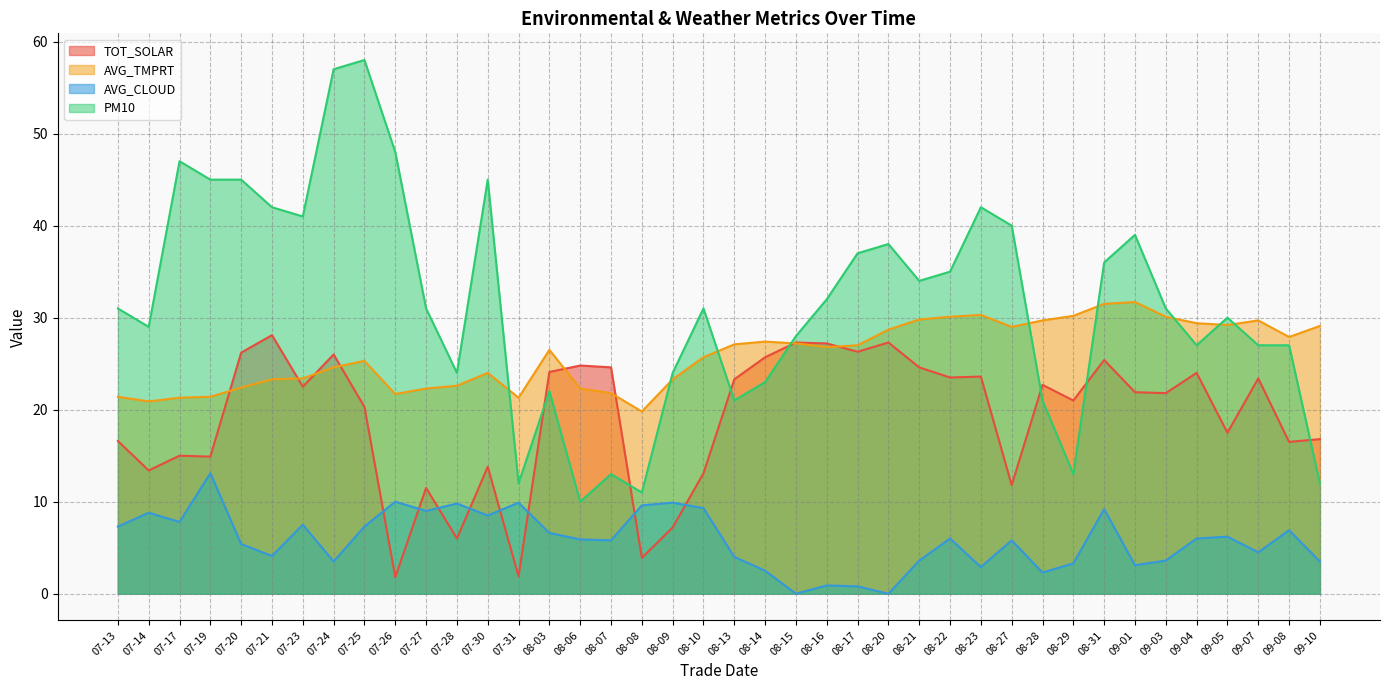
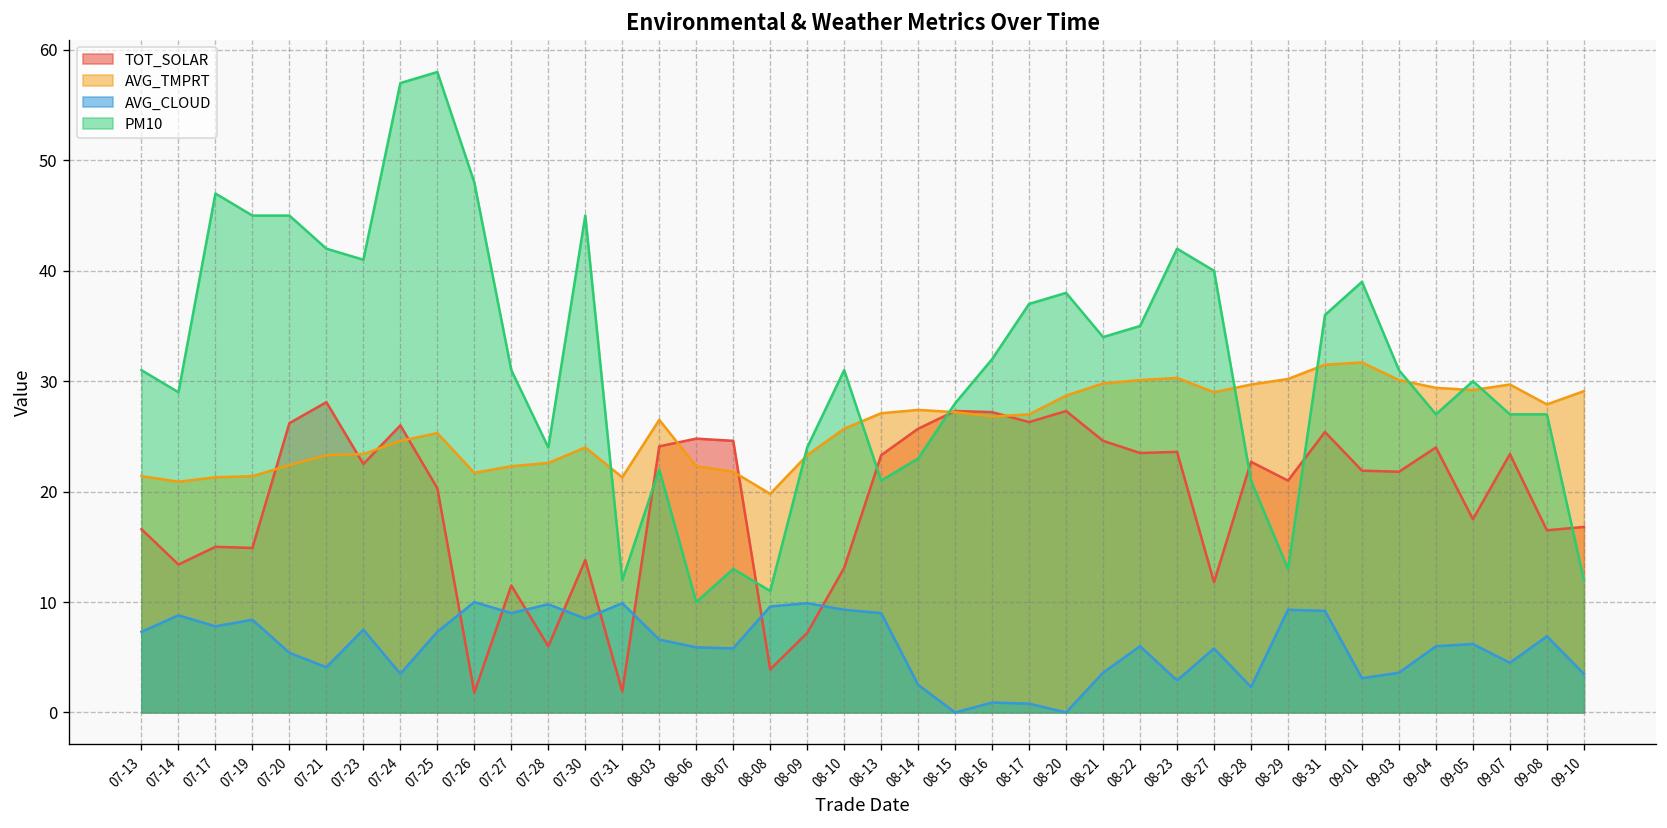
  {
    "TOT_SOLAR": {
      "07-13": 17,
      "07-14": 13,
      "07-17": 15,
      "07-19": 15,
      "07-20": 26,
      "07-21": 28,
      "07-23": 23,
      "07-24": 26,
      "07-25": 20,
      "07-26": 2,
      "07-27": 12,
      "07-28": 6,
      "07-30": 14,
      "07-31": 2,
      "08-03": 24,
      "08-06": 25,
      "08-07": 25,
      "08-08": 4,
      "08-09": 7,
      "08-10": 13,
      "08-13": 23,
      "08-14": 26,
      "08-16": 27,
      "08-17": 26,
      "08-20": 27,
      "08-21": 25,
      "08-22": 24,
      "08-23": 24,
      "08-27": 12,
      "08-28": 23,
      "08-29": 21,
      "08-31": 25,
      "09-01": 22,
      "09-03": 22,
      "09-04": 24,
      "09-05": 18,
      "09-07": 23,
      "09-08": 17,
      "09-10": 17
    },
    "AVG_TMPRT": {
      "07-13": 21,
      "07-14": 21,
      "07-17": 21,
      "07-19": 21,
      "07-20": 22,
      "07-21": 23,
      "07-23": 23,
      "07-24": 25,
      "07-25": 25,
      "07-26": 22,
      "07-27": 22,
      "07-28": 23,
      "07-30": 24,
      "07-31": 21,
      "08-03": 27,
      "08-06": 22,
      "08-07": 22,
      "08-08": 20,
      "08-09": 23,
      "08-10": 26,
      "08-13": 27,
      "08-14": 27,
      "08-16": 27,
      "08-17": 27,
      "08-20": 29,
      "08-21": 30,
      "08-22": 30,
      "08-23": 30,
      "08-27": 29,
      "08-28": 30,
      "08-29": 30,
      "08-31": 32,
      "09-01": 32,
      "09-03": 30,
      "09-04": 29,
      "09-05": 29,
      "09-07": 30,
      "09-08": 28,
      "09-10": 29
    },
    "AVG_CLOUD": {
      "07-13": 7,
      "07-14": 9,
      "07-17": 8,
-     "07-19": 13,
+     "07-19": 8,
      "07-20": 5,
      "07-21": 4,
      "07-23": 8,
      "07-24": 4,
      "07-25": 7,
      "07-26": 10,
      "07-27": 9,
      "07-28": 10,
      "07-30": 9,
      "07-31": 10,
      "08-03": 7,
      "08-06": 6,
      "08-07": 6,
      "08-08": 10,
      "08-09": 10,
      "08-10": 9,
-     "08-13": 4,
+     "08-13": 9,
      "08-14": 3,
      "08-15": 0,
      "08-16": 1,
      "08-17": 1,
      "08-20": 0,
      "08-21": 4,
      "08-22": 6,
      "08-23": 3,
      "08-27": 6,
      "08-28": 2,
-     "08-29": 3,
+     "08-29": 9,
      "08-31": 9,
      "09-01": 3,
      "09-03": 4,
      "09-04": 6,
      "09-05": 6,
      "09-07": 5,
      "09-08": 7,
      "09-10": 4
    },
    "PM10": {
      "07-13": 31,
      "07-14": 29,
      "07-17": 47,
      "07-19": 45,
      "07-20": 45,
      "07-21": 42,
      "07-23": 41,
      "07-24": 57,
      "07-25": 58,
      "07-26": 48,
      "07-27": 31,
      "07-28": 24,
      "07-30": 45,
      "07-31": 12,
      "08-03": 22,
      "08-06": 10,
      "08-07": 13,
      "08-08": 11,
      "08-09": 24,
      "08-10": 31,
      "08-13": 21,
      "08-14": 23,
      "08-15": 28,
      "08-16": 32,
      "08-17": 37,
      "08-20": 38,
      "08-21": 34,
      "08-22": 35,
      "08-23": 42,
      "08-27": 40,
      "08-28": 21,
      "08-29": 13,
      "08-31": 36,
      "09-01": 39,
      "09-03": 31,
      "09-04": 27,
      "09-05": 30,
      "09-07": 27,
      "09-08": 27,
      "09-10": 12
    }
  }
